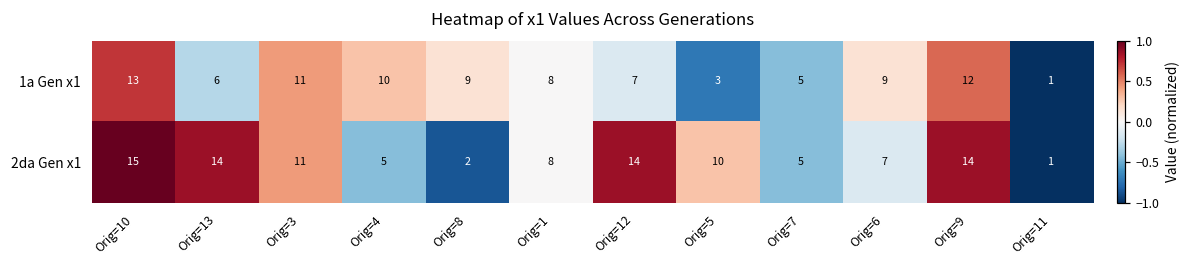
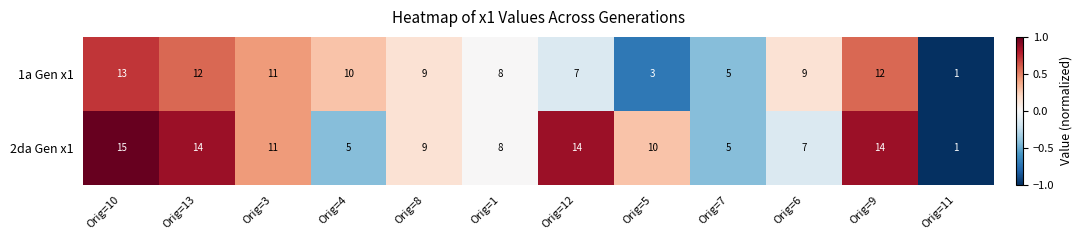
  {
    "1a Gen x1": {
      "Orig=10": 13,
-     "Orig=13": 6,
+     "Orig=13": 12,
      "Orig=3": 11,
      "Orig=4": 10,
      "Orig=8": 9,
      "Orig=1": 8,
      "Orig=12": 7,
      "Orig=5": 3,
      "Orig=7": 5,
      "Orig=6": 9,
      "Orig=9": 12,
      "Orig=11": 1
    },
    "2da Gen x1": {
      "Orig=10": 15,
      "Orig=13": 14,
      "Orig=3": 11,
      "Orig=4": 5,
-     "Orig=8": 2,
+     "Orig=8": 9,
      "Orig=1": 8,
      "Orig=12": 14,
      "Orig=5": 10,
      "Orig=7": 5,
      "Orig=6": 7,
      "Orig=9": 14,
      "Orig=11": 1
    }
  }
